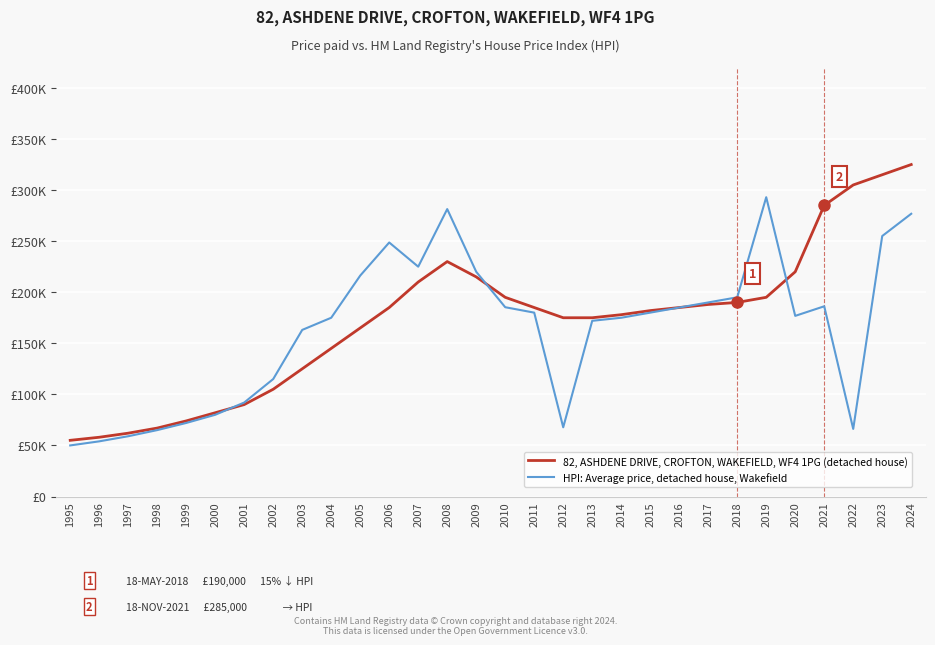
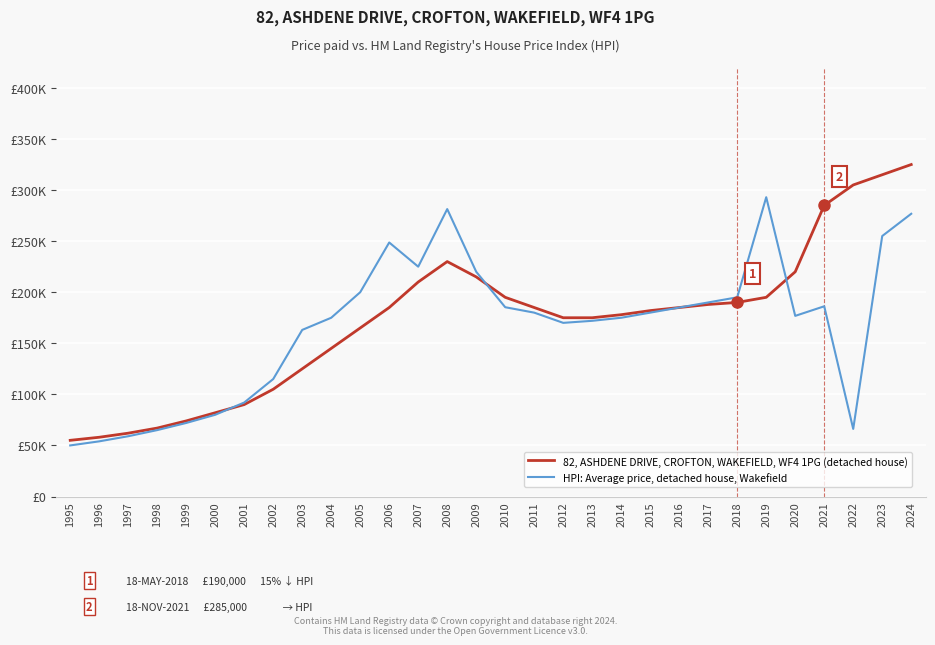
  {
    "HPI: Average price, detached house, Wakefield": {
      "1995": "£50000",
      "1996": "£54000",
      "1997": "£59000",
      "2002": "£115000",
      "2003": "£163000",
      "2004": "£175000",
-     "2005": "£216000",
+     "2005": "£200000",
      "2006": "£249000",
      "2007": "£225000",
      "2008": "£281000",
      "2009": "£220000",
      "2010": "£185000",
      "2011": "£180000",
-     "2012": "£68000",
+     "2012": "£170000",
      "2013": "£172000",
      "2014": "£175000",
      "2018": "£195000",
      "2019": "£293000",
      "2020": "£177000",
      "2021": "£186000",
      "2022": "£66000",
      "2023": "£255000",
      "2024": "£277000"
    }
  }
